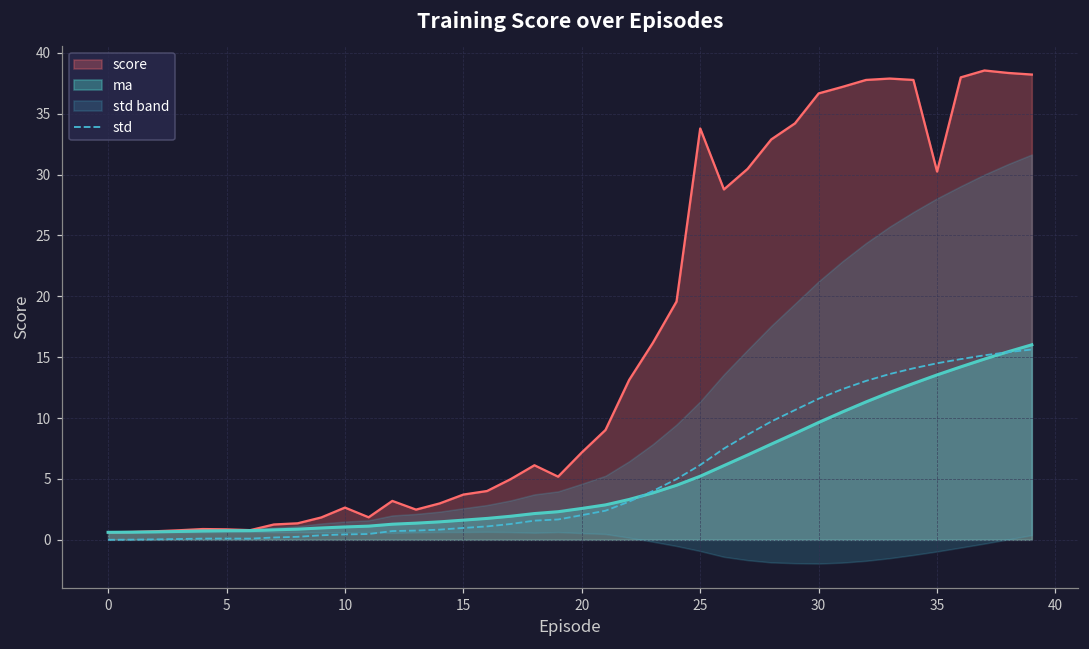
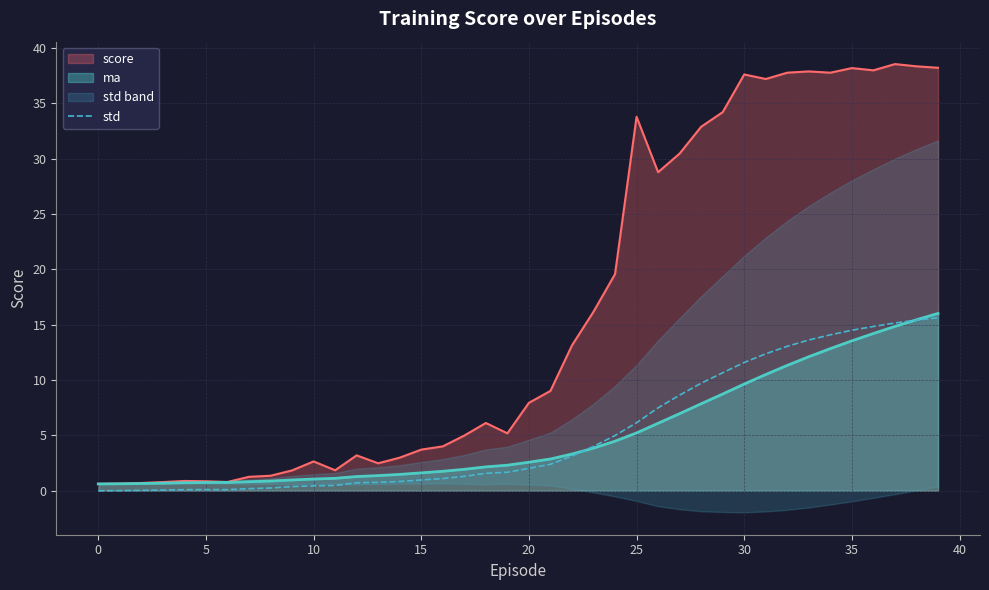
  {
    "score": {
      "10": 2.6,
      "15": 3.7,
-     "20": 7.2,
+     "20": 7.9,
      "25": 33.8,
-     "30": 36.7,
-     "35": 30.2
+     "30": 37.6,
+     "35": 38.2
    }
  }
